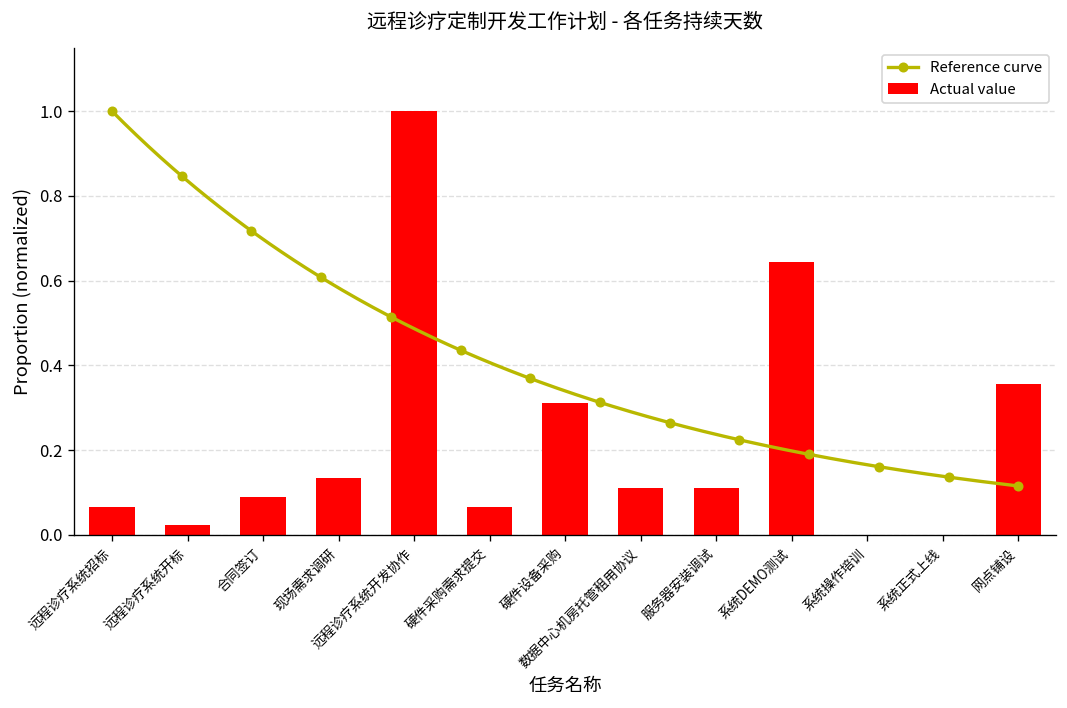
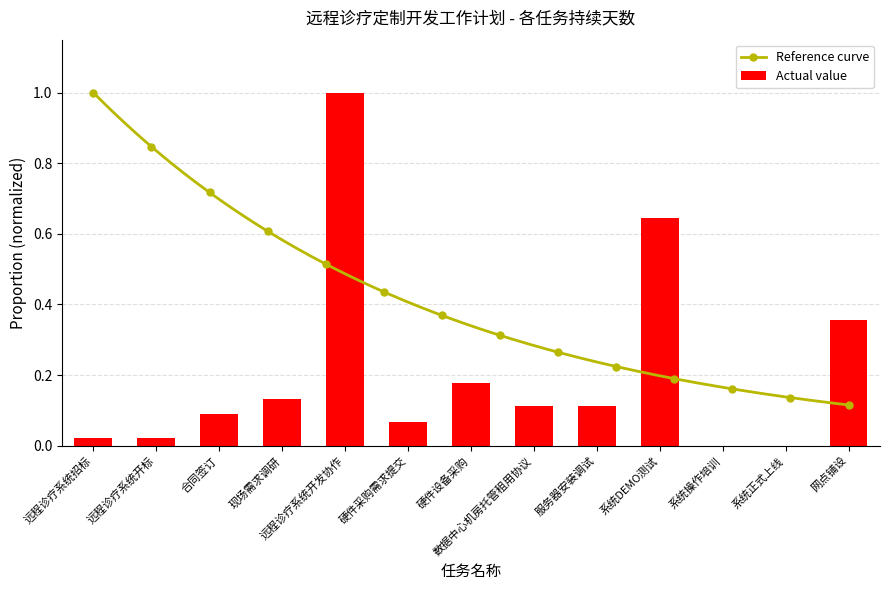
  {
    "Actual value": {
-     "远程诊疗系统招标": 0.07,
+     "远程诊疗系统招标": 0.02,
      "远程诊疗系统开标": 0.02,
      "合同签订": 0.09,
      "现场需求调研": 0.13,
      "远程诊疗系统开发协作": 1.00,
      "硬件采购需求提交": 0.07,
-     "硬件设备采购": 0.31,
+     "硬件设备采购": 0.18,
      "数据中心机房托管租用协议": 0.11,
      "服务器安装调试": 0.11,
      "系统DEMO测试": 0.64,
      "系统操作培训": 0.00,
      "系统正式上线": 0.00,
      "网点铺设": 0.36
    },
    "Reference curve": {
      "远程诊疗系统招标": 1.00,
      "网点铺设": 0.12
    }
  }
